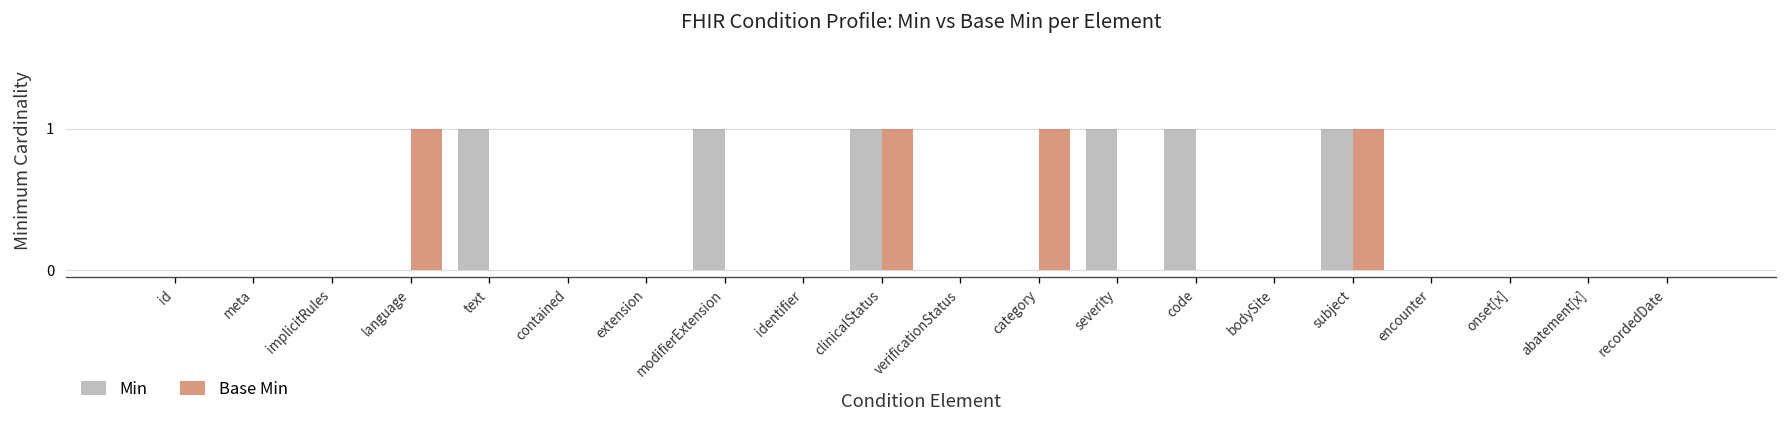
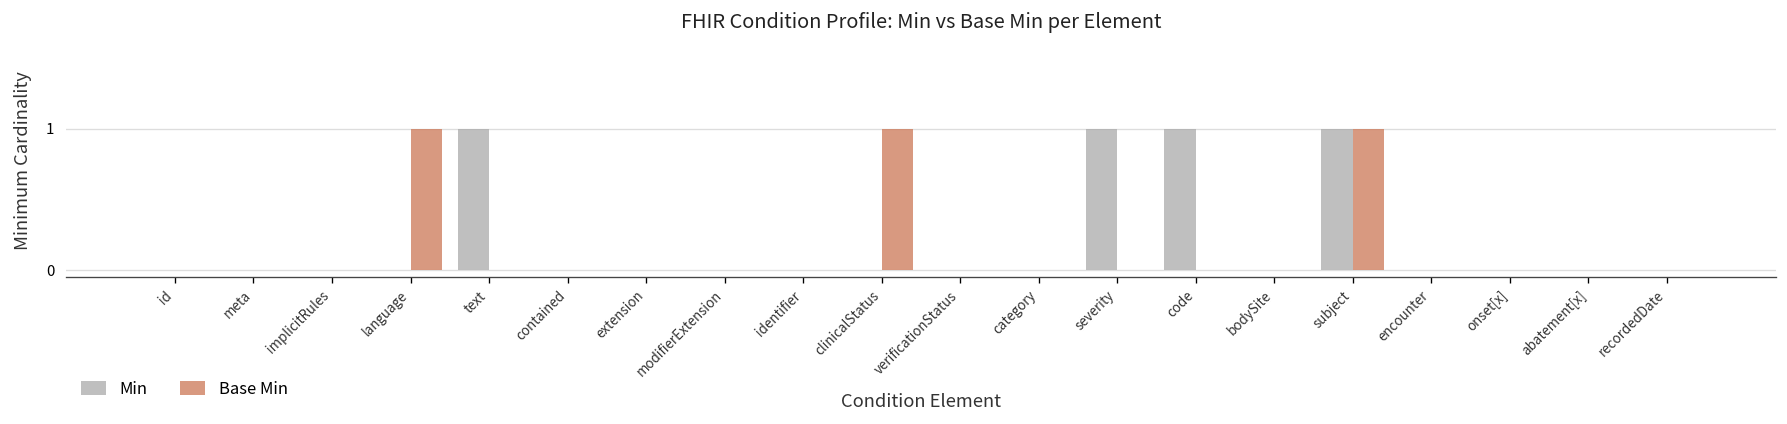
  {
    "Min": {
      "id": 0,
      "meta": 0,
      "implicitRules": 0,
      "language": 0,
      "text": 1,
      "contained": 0,
      "extension": 0,
-     "modifierExtension": 1,
+     "modifierExtension": 0,
      "identifier": 0,
-     "clinicalStatus": 1,
+     "clinicalStatus": 0,
      "verificationStatus": 0,
      "category": 0,
      "severity": 1,
      "code": 1,
      "bodySite": 0,
      "subject": 1,
      "encounter": 0,
      "onset[x]": 0,
      "abatement[x]": 0,
      "recordedDate": 0
    },
    "Base Min": {
      "id": 0,
      "meta": 0,
      "implicitRules": 0,
      "language": 1,
      "text": 0,
      "contained": 0,
      "extension": 0,
      "modifierExtension": 0,
      "identifier": 0,
      "clinicalStatus": 1,
      "verificationStatus": 0,
-     "category": 1,
+     "category": 0,
      "severity": 0,
      "code": 0,
      "bodySite": 0,
      "subject": 1,
      "encounter": 0,
      "onset[x]": 0,
      "abatement[x]": 0,
      "recordedDate": 0
    }
  }
